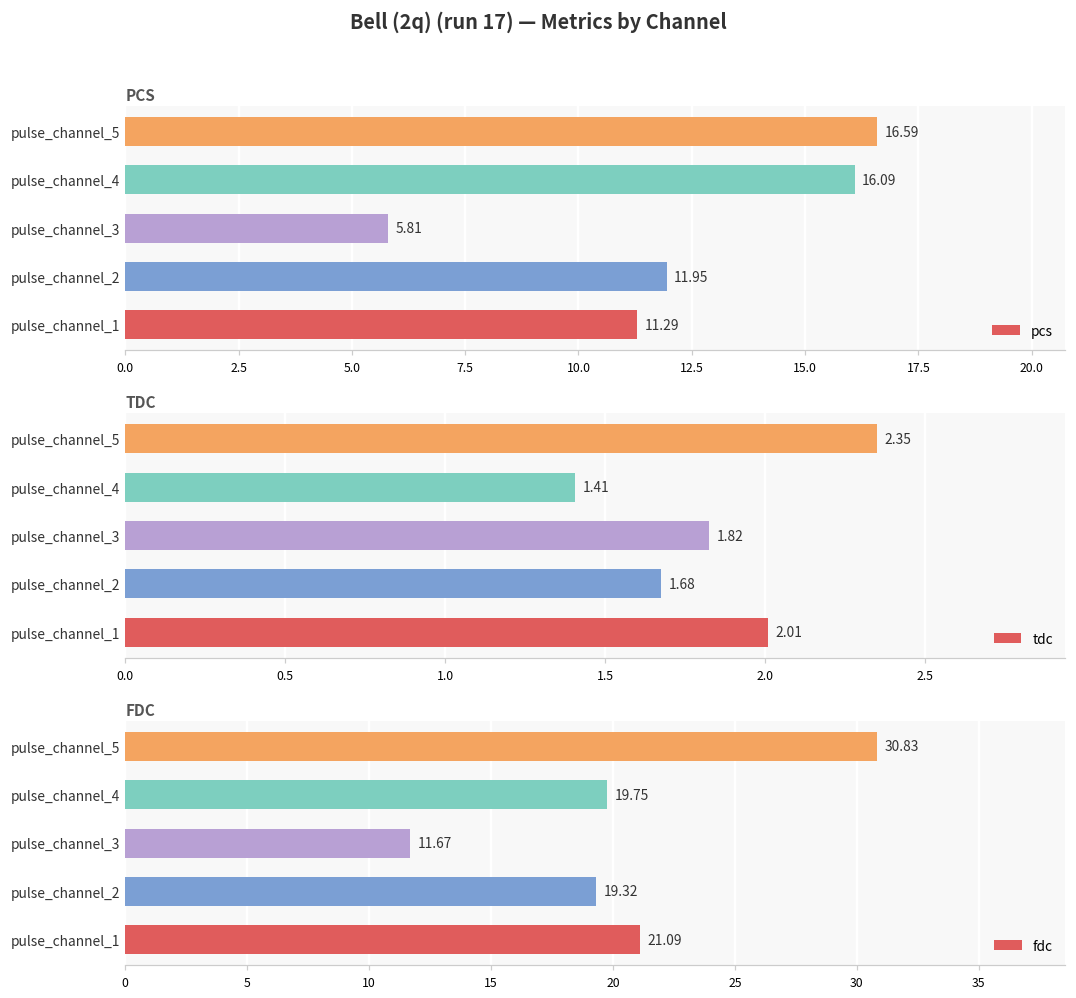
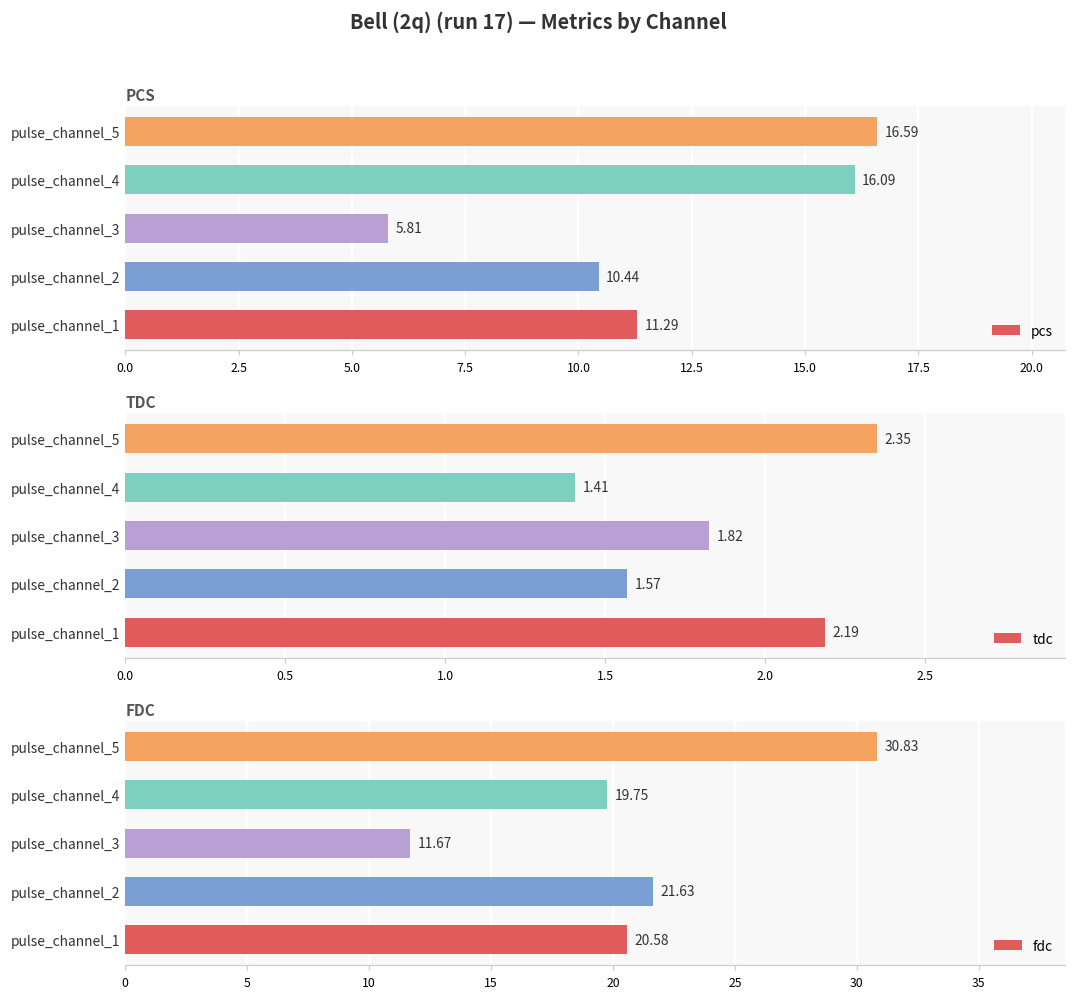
  {
    "PCS": {
      "pulse_channel_5": 16.59,
      "pulse_channel_4": 16.09,
      "pulse_channel_3": 5.81,
-     "pulse_channel_2": 11.95,
+     "pulse_channel_2": 10.44,
      "pulse_channel_1": 11.29
    },
    "TDC": {
      "pulse_channel_5": 2.35,
      "pulse_channel_4": 1.41,
      "pulse_channel_3": 1.82,
-     "pulse_channel_2": 1.68,
-     "pulse_channel_1": 2.01
+     "pulse_channel_2": 1.57,
+     "pulse_channel_1": 2.19
    },
    "FDC": {
      "pulse_channel_5": 30.83,
      "pulse_channel_4": 19.75,
      "pulse_channel_3": 11.67,
-     "pulse_channel_2": 19.32,
-     "pulse_channel_1": 21.09
+     "pulse_channel_2": 21.63,
+     "pulse_channel_1": 20.58
    }
  }
